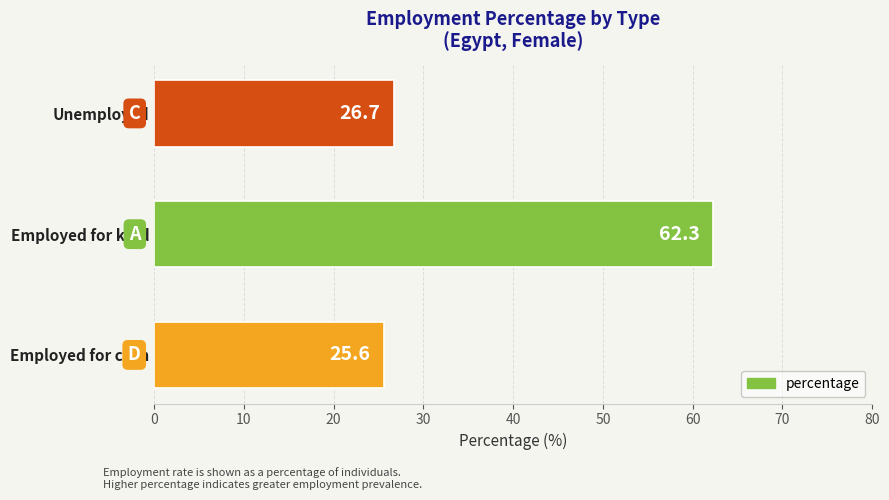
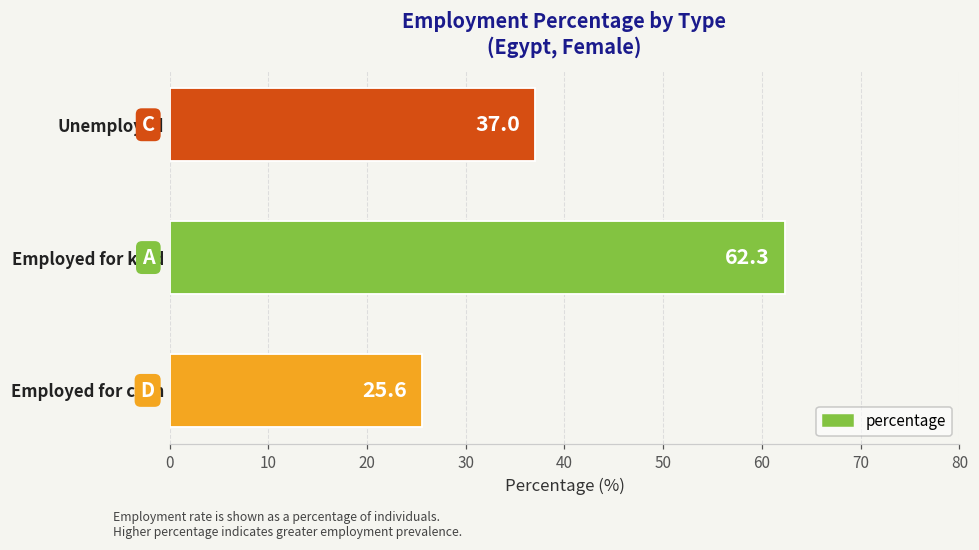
  {
-   "Unemployed": 26.7,
+   "Unemployed": 37.0,
    "Employed for kind": 62.3,
    "Employed for cash": 25.6
  }
